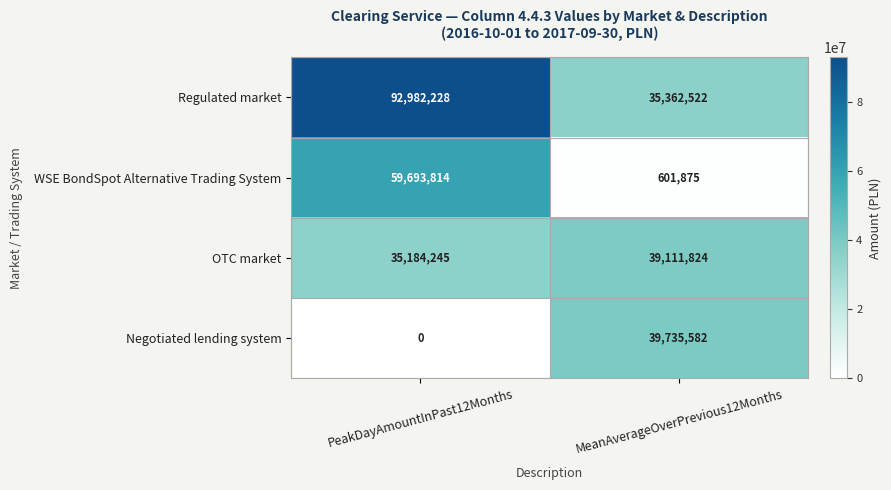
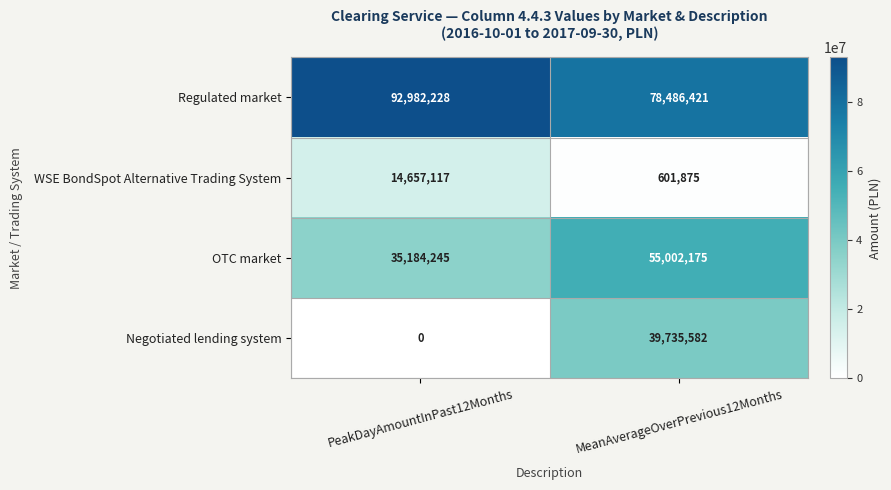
  {
    "Regulated market": {
      "PeakDayAmountInPast12Months": "92,982,228",
-     "MeanAverageOverPrevious12Months": "35,362,522"
+     "MeanAverageOverPrevious12Months": "78,486,421"
    },
    "WSE BondSpot Alternative Trading System": {
-     "PeakDayAmountInPast12Months": "59,693,814",
+     "PeakDayAmountInPast12Months": "14,657,117",
      "MeanAverageOverPrevious12Months": "601,875"
    },
    "OTC market": {
      "PeakDayAmountInPast12Months": "35,184,245",
-     "MeanAverageOverPrevious12Months": "39,111,824"
+     "MeanAverageOverPrevious12Months": "55,002,175"
    },
    "Negotiated lending system": {
      "PeakDayAmountInPast12Months": "0",
      "MeanAverageOverPrevious12Months": "39,735,582"
    }
  }
